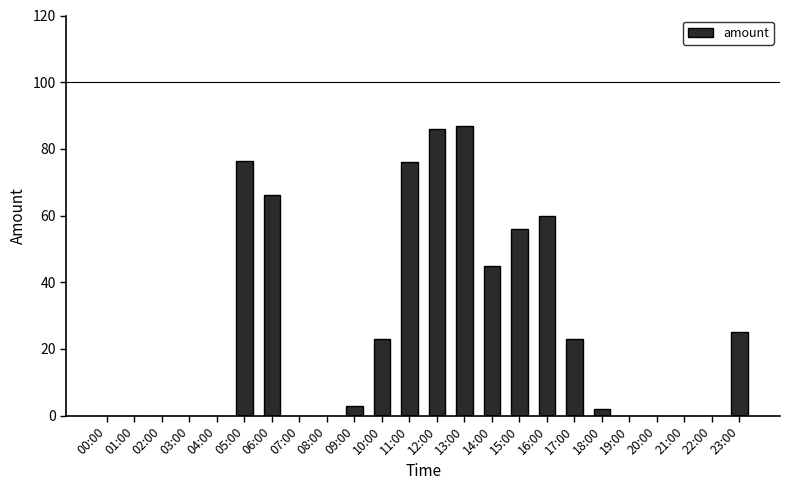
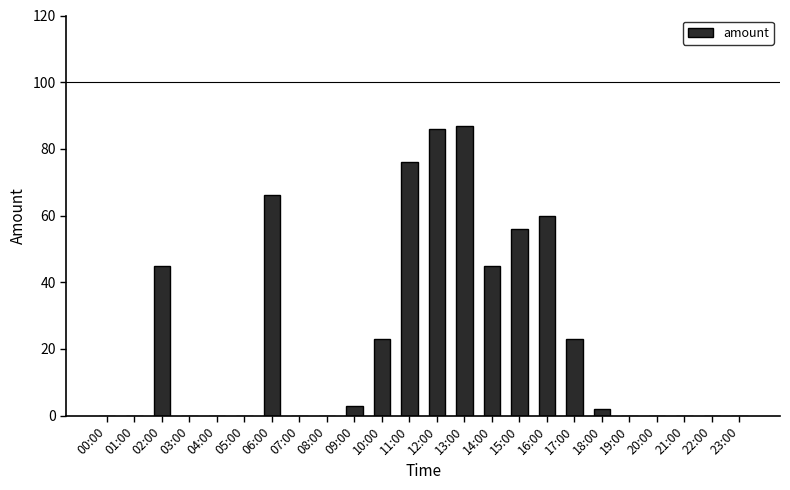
  {
    "00:00": 0,
    "01:00": 0,
-   "02:00": 0,
+   "02:00": 45,
    "03:00": 0,
    "04:00": 0,
-   "05:00": 76,
+   "05:00": 0,
    "06:00": 66,
    "07:00": 0,
    "08:00": 0,
    "09:00": 3,
    "10:00": 23,
    "11:00": 76,
    "12:00": 86,
    "13:00": 87,
    "14:00": 45,
    "15:00": 56,
    "16:00": 60,
    "17:00": 23,
    "18:00": 2,
    "19:00": 0,
    "20:00": 0,
    "21:00": 0,
    "22:00": 0,
-   "23:00": 25
+   "23:00": 0
  }
